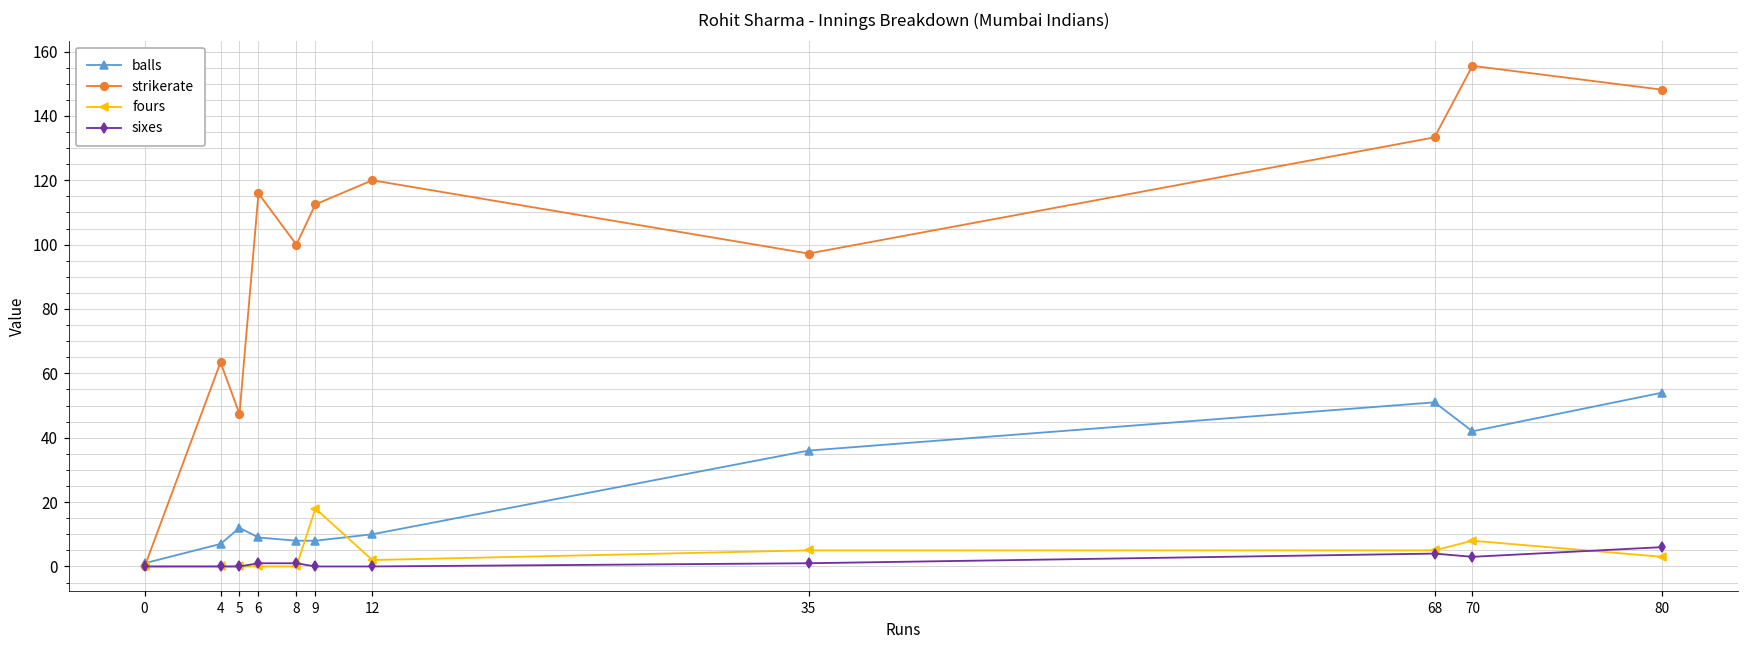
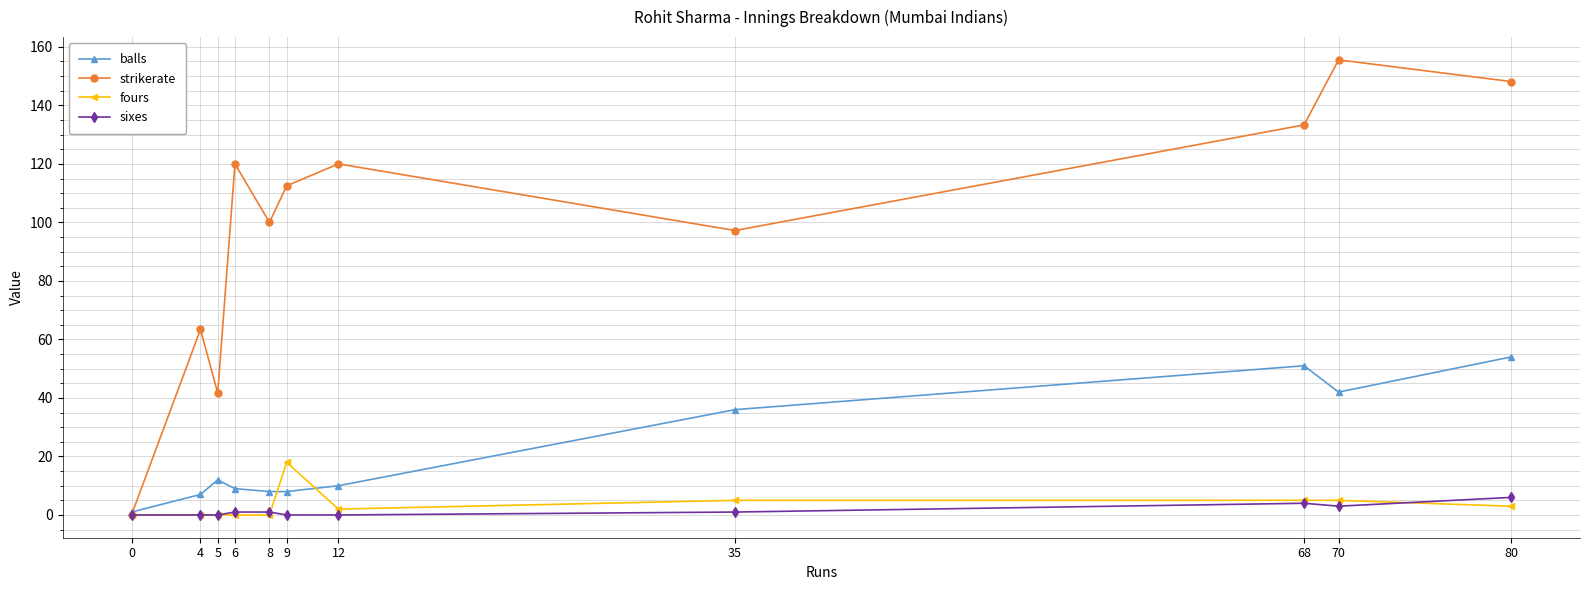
  {
    "balls": {
      "0": 1,
      "4": 7,
      "5": 12,
      "6": 9,
      "8": 8,
      "9": 8,
      "12": 10,
      "35": 36,
      "68": 51,
      "70": 42,
      "80": 54
    },
    "strikerate": {
      "4": 63,
-     "5": 47,
-     "6": 116,
+     "5": 42,
+     "6": 120,
      "8": 100,
      "9": 113,
      "12": 120,
      "35": 97,
      "68": 133,
      "70": 156,
      "80": 148
    },
    "fours": {
      "6": 0,
      "8": 0,
      "9": 18,
      "12": 2,
      "35": 5,
      "68": 5,
-     "70": 8,
+     "70": 5,
      "80": 3
    },
    "sixes": {
      "6": 1,
      "8": 1,
      "9": 0,
      "12": 0,
      "35": 1,
      "68": 4,
      "70": 3,
      "80": 6
    }
  }
